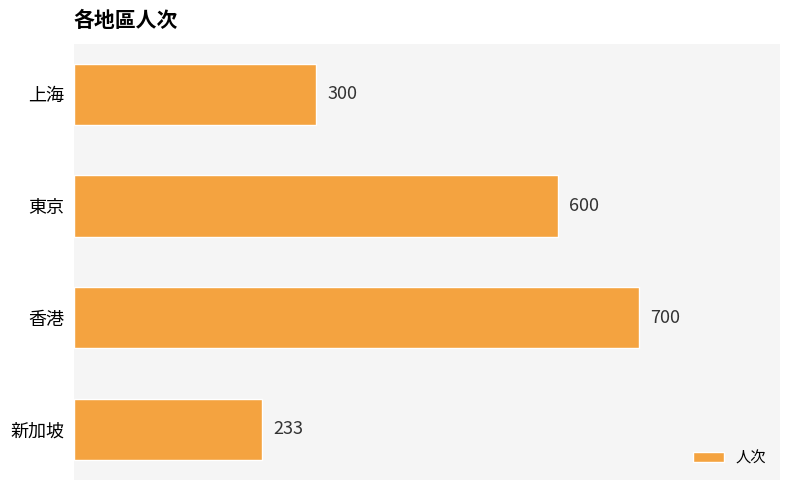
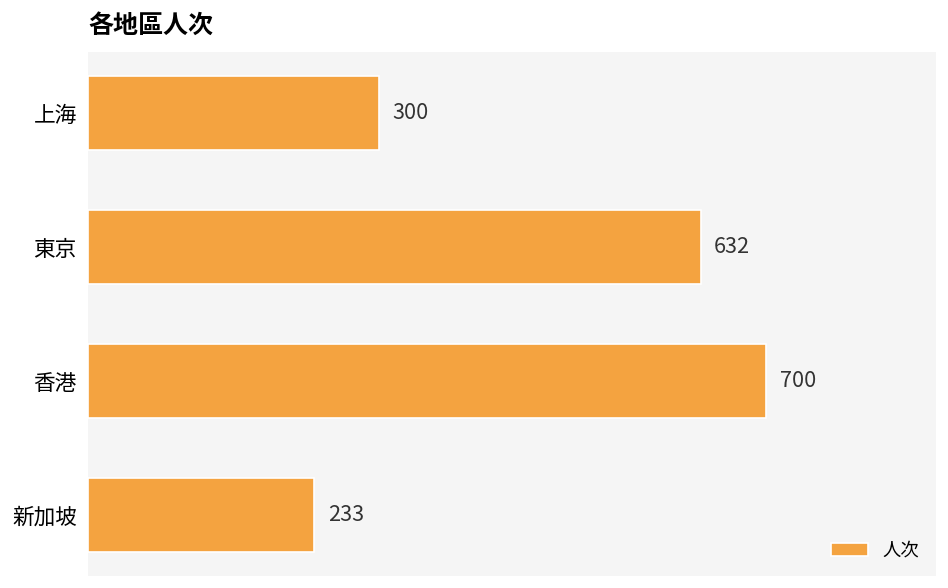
  {
    "上海": 300,
-   "東京": 600,
+   "東京": 632,
    "香港": 700,
    "新加坡": 233
  }
